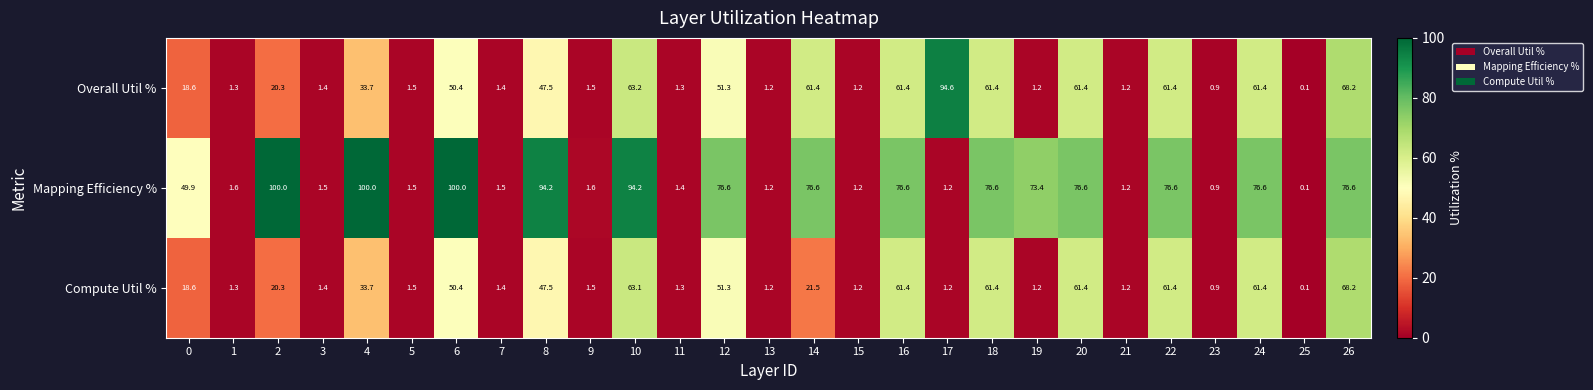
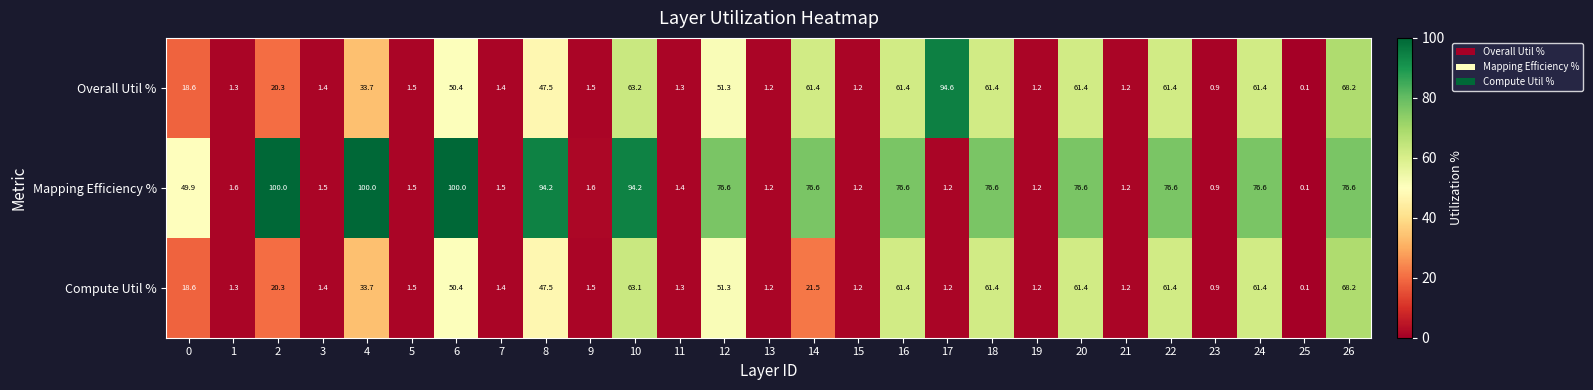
  {
    "Overall Util %": {
      "0": 18.6,
      "1": 1.3,
      "2": 20.3,
      "3": 1.4,
      "4": 33.7,
      "5": 1.5,
      "6": 50.4,
      "7": 1.4,
      "8": 47.5,
      "9": 1.5,
      "10": 63.2,
      "11": 1.3,
      "12": 51.3,
      "13": 1.2,
      "14": 61.4,
      "15": 1.2,
      "16": 61.4,
      "17": 94.6,
      "18": 61.4,
      "19": 1.2,
      "20": 61.4,
      "21": 1.2,
      "22": 61.4,
      "23": 0.9,
      "24": 61.4,
      "25": 0.1,
      "26": 68.2
    },
    "Mapping Efficiency %": {
      "0": 49.9,
      "1": 1.6,
      "2": 100.0,
      "3": 1.5,
      "4": 100.0,
      "5": 1.5,
      "6": 100.0,
      "7": 1.5,
      "8": 94.2,
      "9": 1.6,
      "10": 94.2,
      "11": 1.4,
      "12": 76.6,
      "13": 1.2,
      "14": 76.6,
      "15": 1.2,
      "16": 76.6,
      "17": 1.2,
      "18": 76.6,
-     "19": 73.4,
+     "19": 1.2,
      "20": 76.6,
      "21": 1.2,
      "22": 76.6,
      "23": 0.9,
      "24": 76.6,
      "25": 0.1,
      "26": 76.6
    },
    "Compute Util %": {
      "0": 18.6,
      "1": 1.3,
      "2": 20.3,
      "3": 1.4,
      "4": 33.7,
      "5": 1.5,
      "6": 50.4,
      "7": 1.4,
      "8": 47.5,
      "9": 1.5,
      "10": 63.1,
      "11": 1.3,
      "12": 51.3,
      "13": 1.2,
      "14": 21.5,
      "15": 1.2,
      "16": 61.4,
      "17": 1.2,
      "18": 61.4,
      "19": 1.2,
      "20": 61.4,
      "21": 1.2,
      "22": 61.4,
      "23": 0.9,
      "24": 61.4,
      "25": 0.1,
      "26": 68.2
    }
  }
